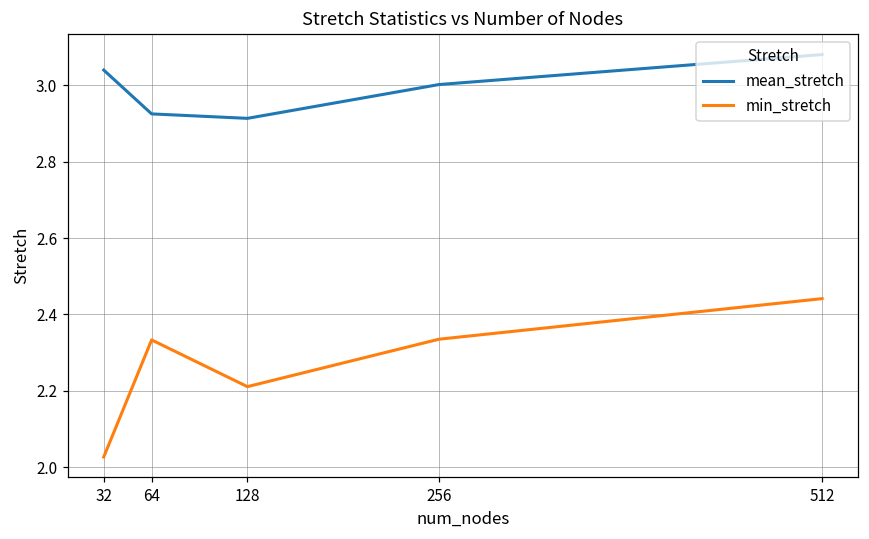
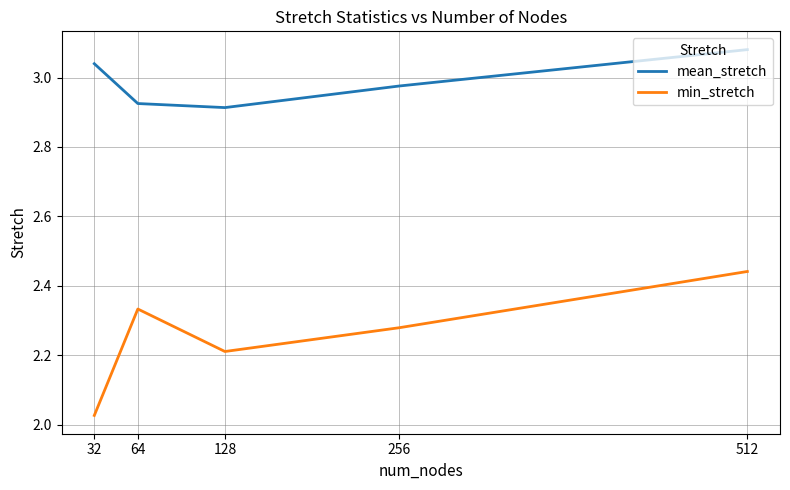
  {
    "mean_stretch": {
      "32": 3.04,
      "64": 2.93,
      "128": 2.91,
-     "256": 3.00
+     "256": 2.98
    },
    "min_stretch": {
      "32": 2.03,
      "64": 2.33,
      "128": 2.21,
-     "256": 2.33,
+     "256": 2.28,
      "512": 2.44
    }
  }
